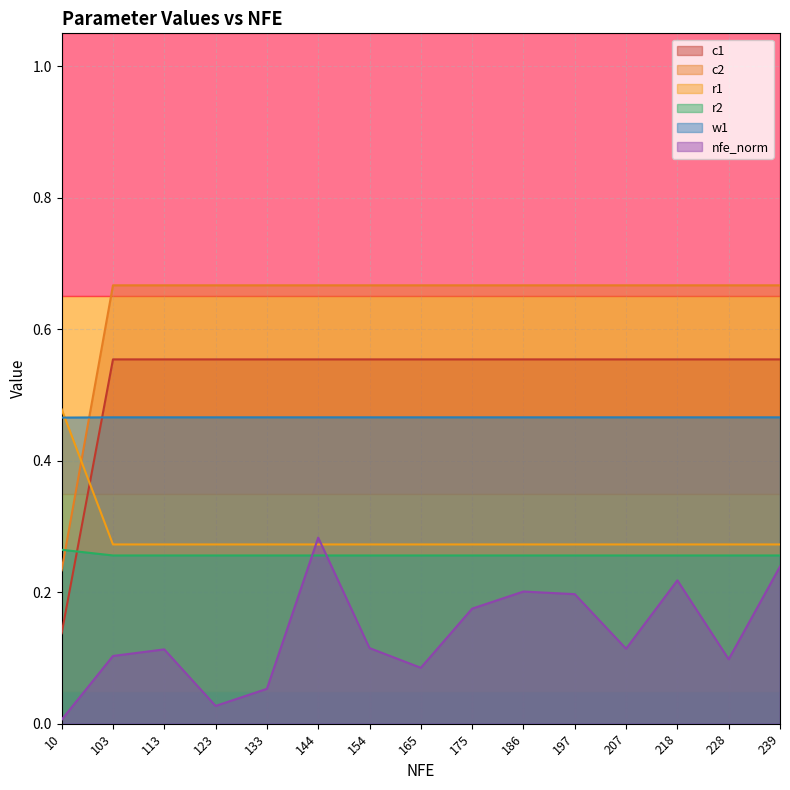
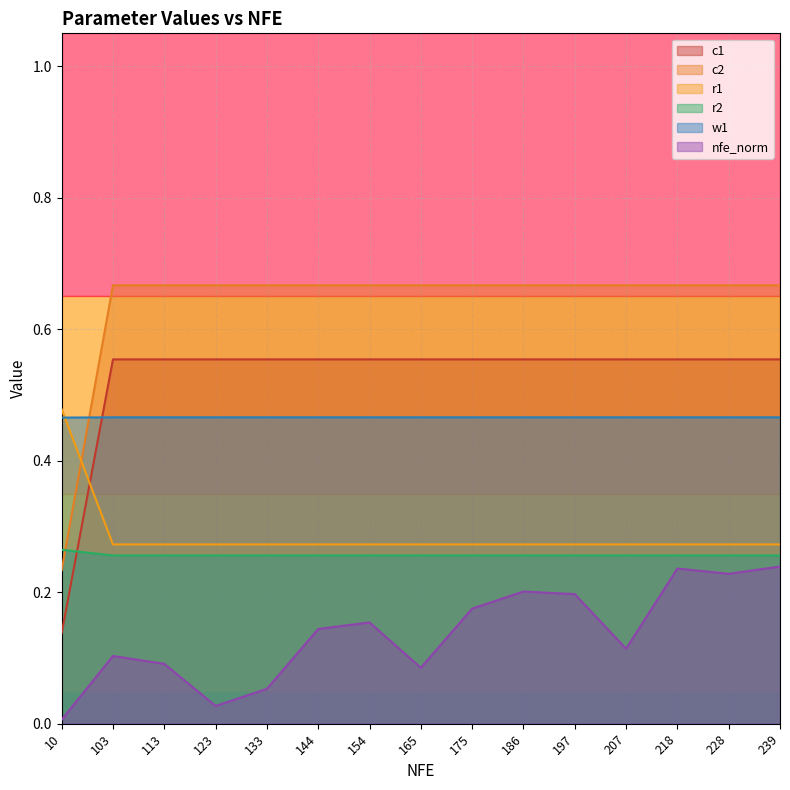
  {
    "r2": {
      "10": 0.26,
      "103": 0.26,
      "113": 0.26,
      "123": 0.26,
      "133": 0.26,
      "144": 0.26,
      "154": 0.26,
      "165": 0.26,
      "175": 0.26,
      "186": 0.26,
      "197": 0.26,
      "207": 0.26,
      "218": 0.26,
      "228": 0.26,
      "239": 0.26
    },
    "w1": {
      "10": 0.47,
      "103": 0.47,
      "113": 0.47,
      "123": 0.47,
      "133": 0.47,
      "144": 0.47,
      "154": 0.47,
      "165": 0.47,
      "175": 0.47,
      "186": 0.47,
      "197": 0.47,
      "207": 0.47,
      "218": 0.47,
      "228": 0.47,
      "239": 0.47
    },
    "nfe_norm": {
      "10": 0.01,
      "103": 0.10,
-     "113": 0.11,
+     "113": 0.09,
      "123": 0.03,
      "133": 0.05,
-     "144": 0.28,
-     "154": 0.12,
+     "144": 0.14,
+     "154": 0.15,
      "165": 0.09,
      "175": 0.18,
      "186": 0.20,
      "197": 0.20,
      "207": 0.11,
-     "218": 0.22,
-     "228": 0.10,
+     "218": 0.24,
+     "228": 0.23,
      "239": 0.24
    }
  }
